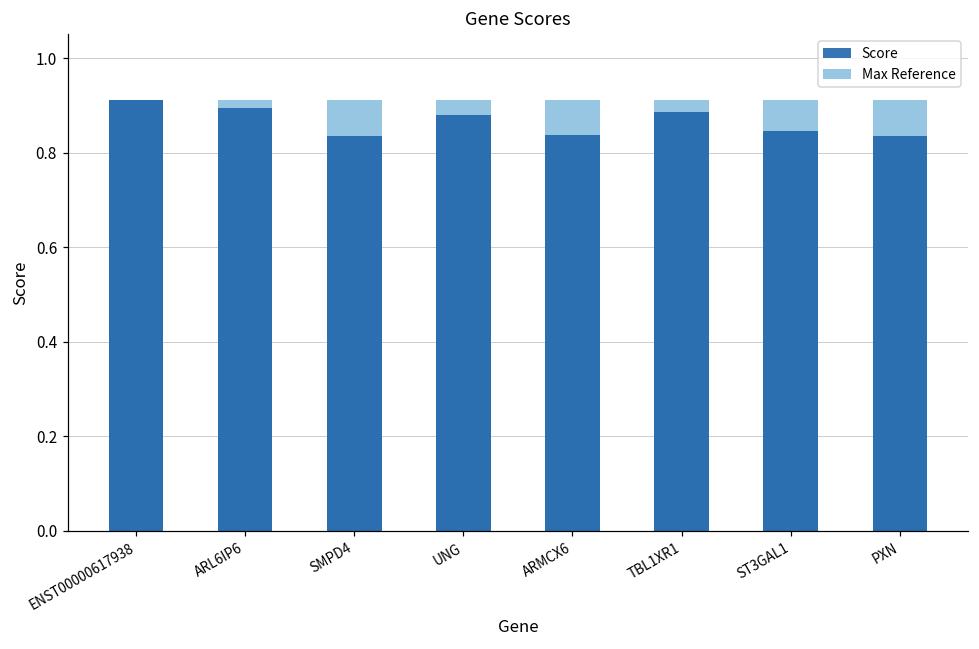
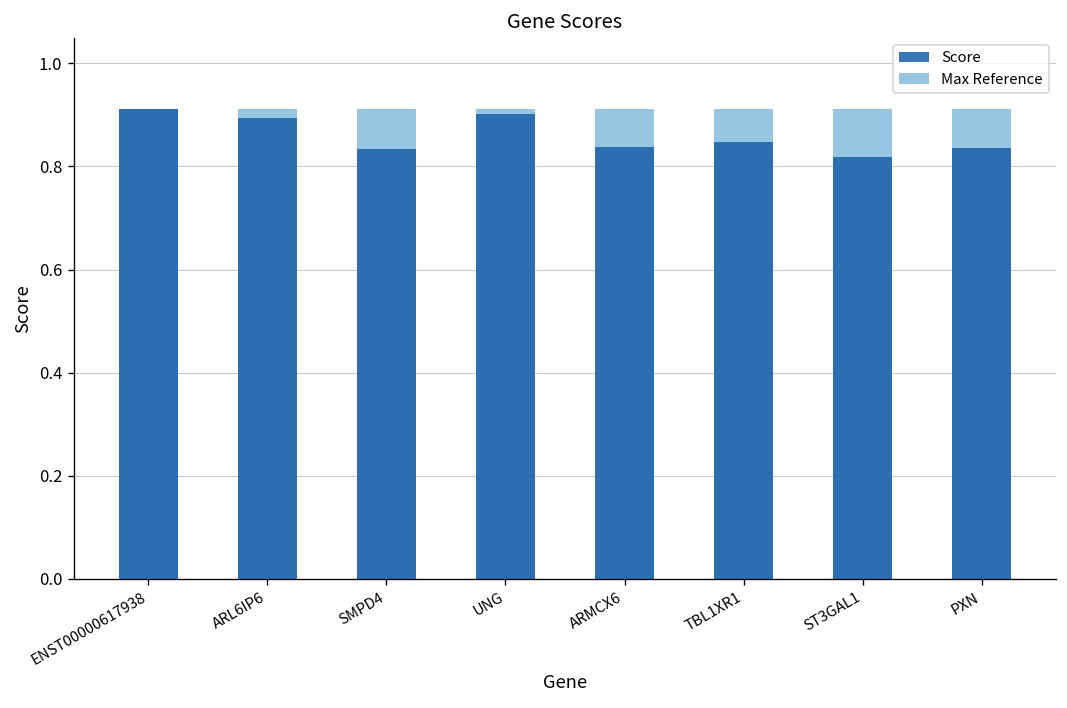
  {
    "Score": {
      "ENST00000617938": 0.91,
-     "UNG": 0.88,
-     "TBL1XR1": 0.89,
-     "ST3GAL1": 0.84
+     "UNG": 0.90,
+     "TBL1XR1": 0.85,
+     "ST3GAL1": 0.82
    }
  }
